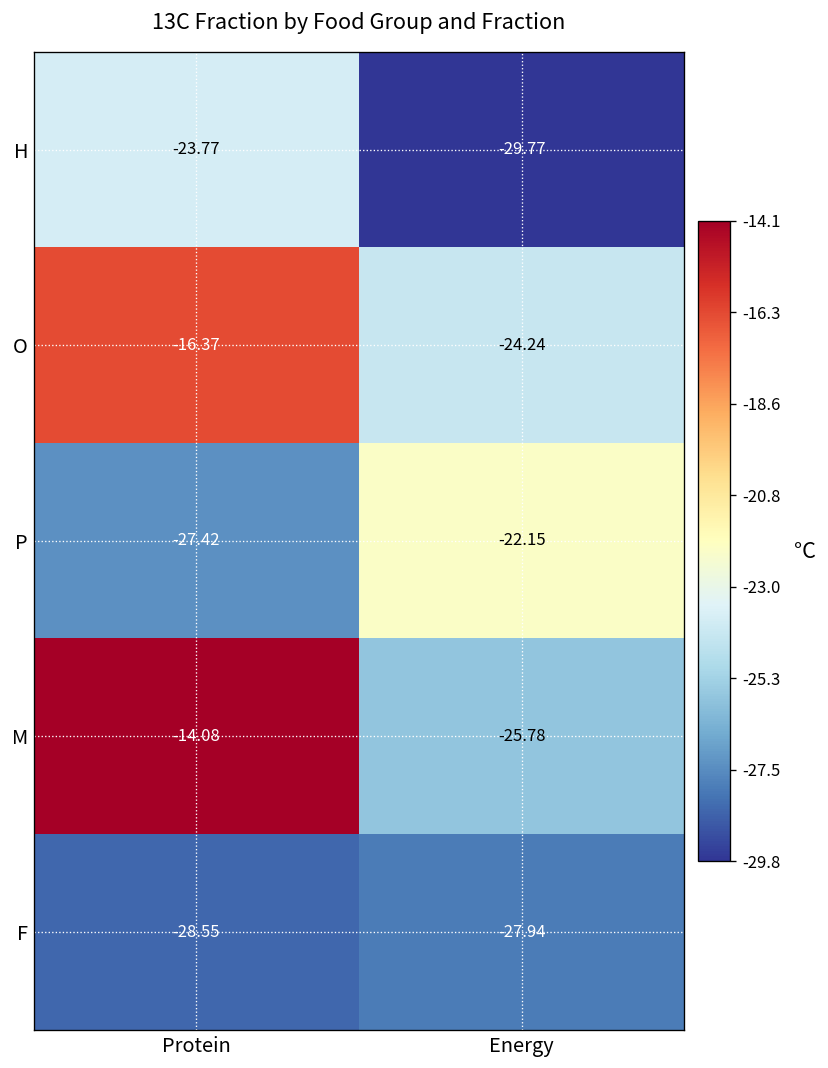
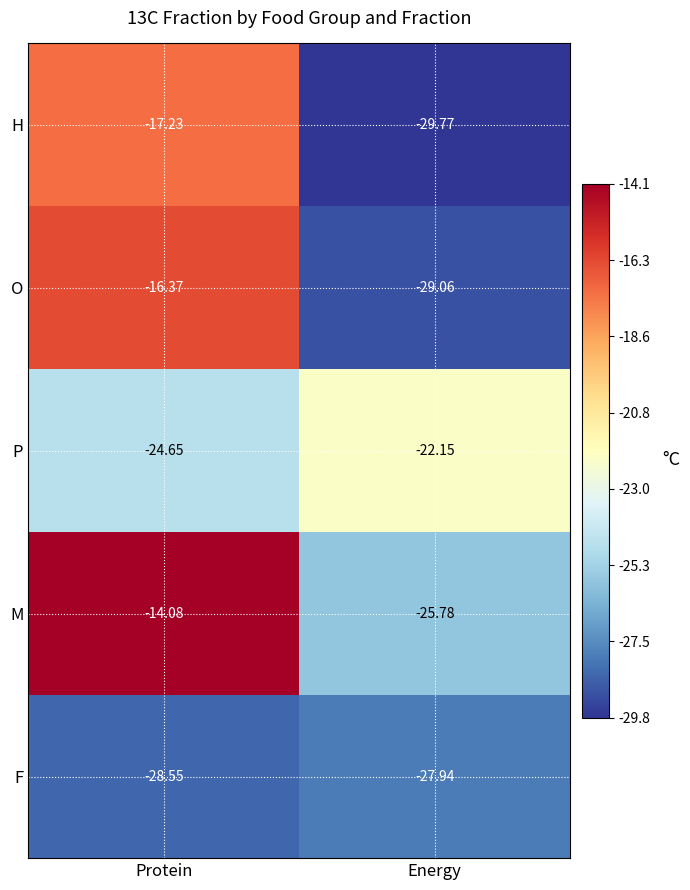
  {
    "H": {
-     "Protein": -23.77,
+     "Protein": -17.23,
      "Energy": -29.77
    },
    "O": {
      "Protein": -16.37,
-     "Energy": -24.24
+     "Energy": -29.06
    },
    "P": {
-     "Protein": -27.42,
+     "Protein": -24.65,
      "Energy": -22.15
    },
    "M": {
      "Protein": -14.08,
      "Energy": -25.78
    },
    "F": {
      "Protein": -28.55,
      "Energy": -27.94
    }
  }
